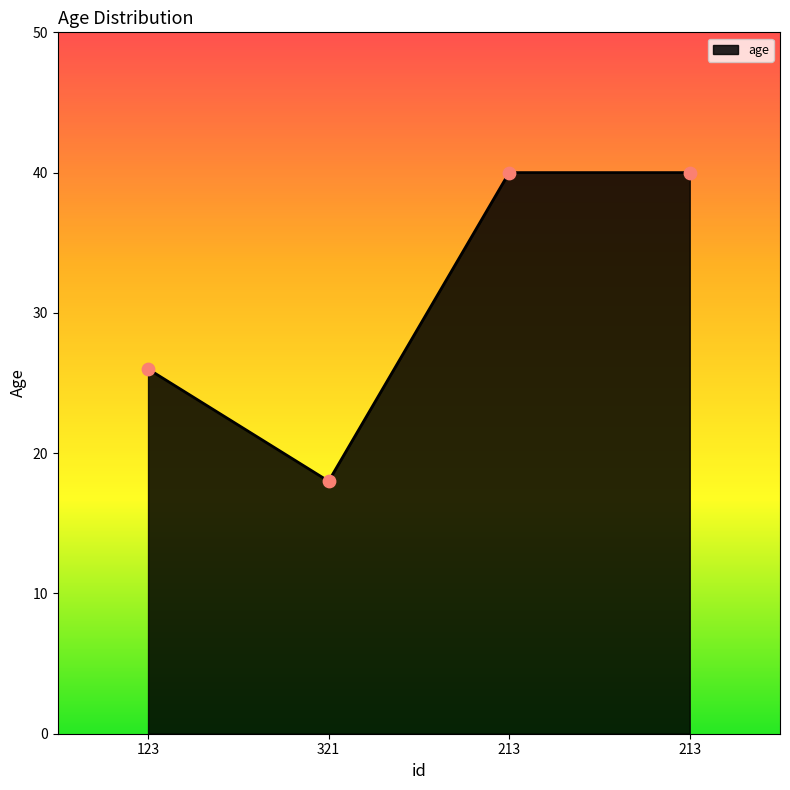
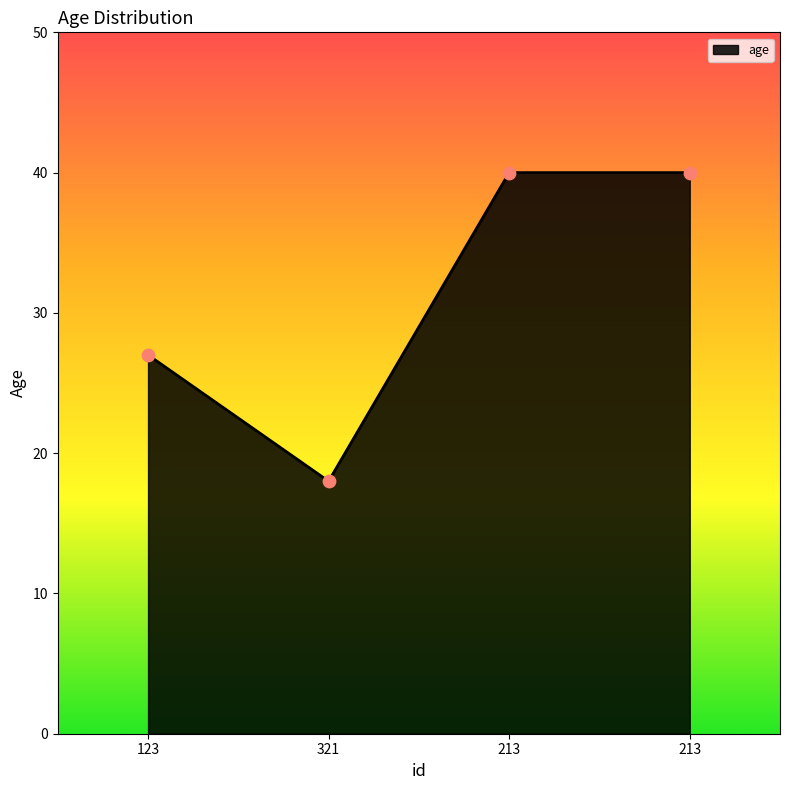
  {
-   "123": 26,
+   "123": 27,
    "321": 18
  }
